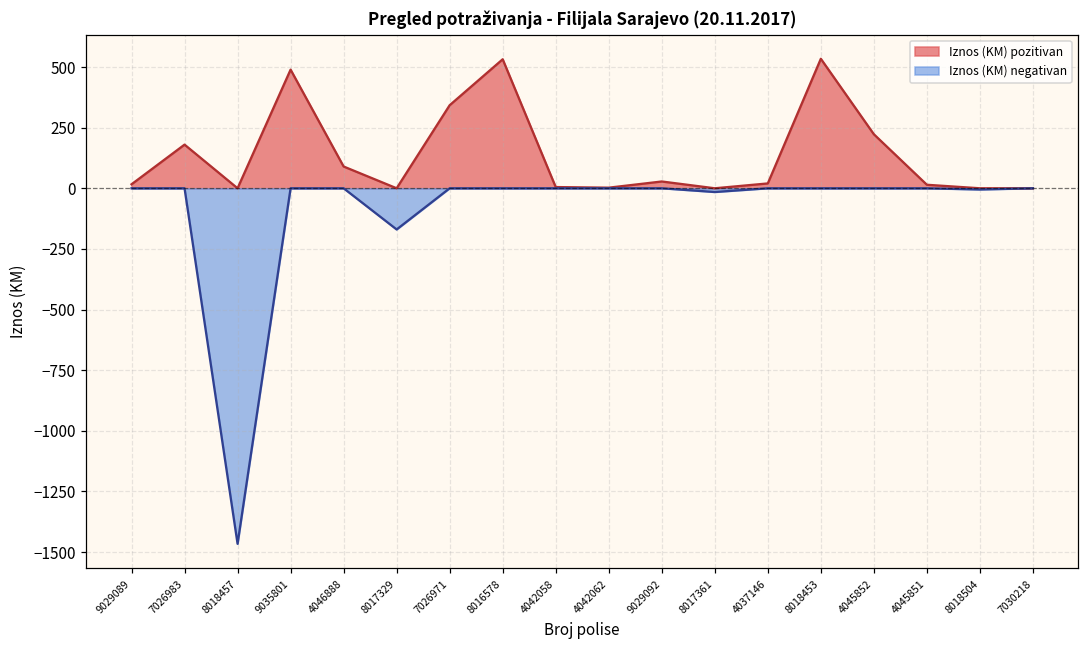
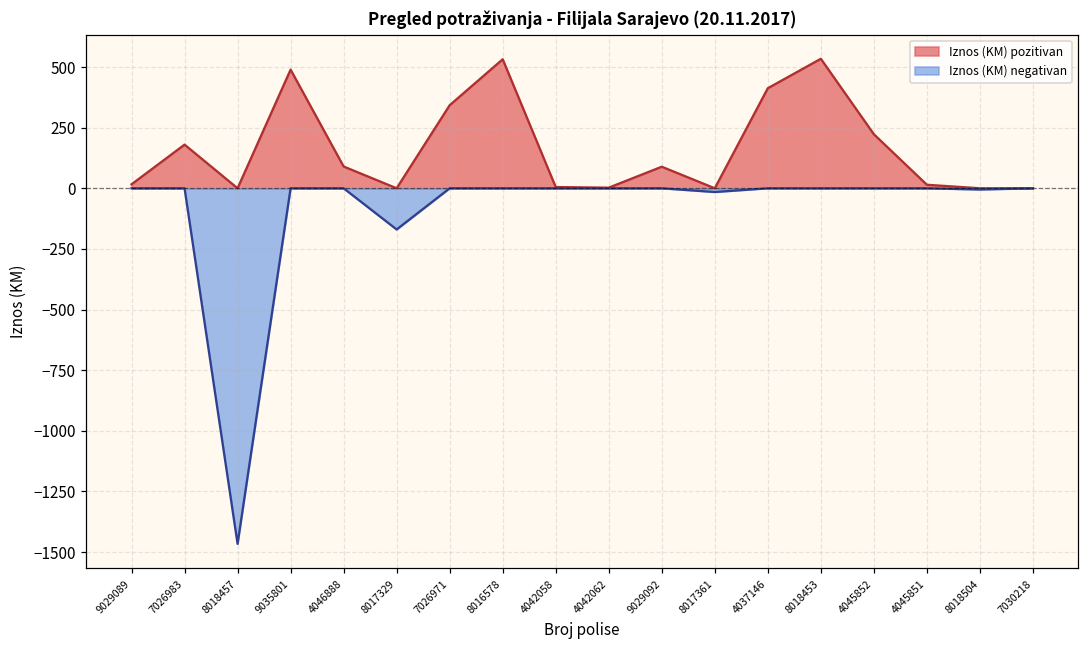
  {
    "Iznos (KM) pozitivan": {
      "9029089": 20,
      "7026983": 180,
      "9035801": 490,
      "4046888": 90,
      "7026971": 340,
      "8016578": 530,
-     "9029092": 30,
-     "4037146": 20,
+     "9029092": 90,
+     "4037146": 410,
      "8018453": 530,
      "4045852": 220,
      "4045851": 10
    }
  }
